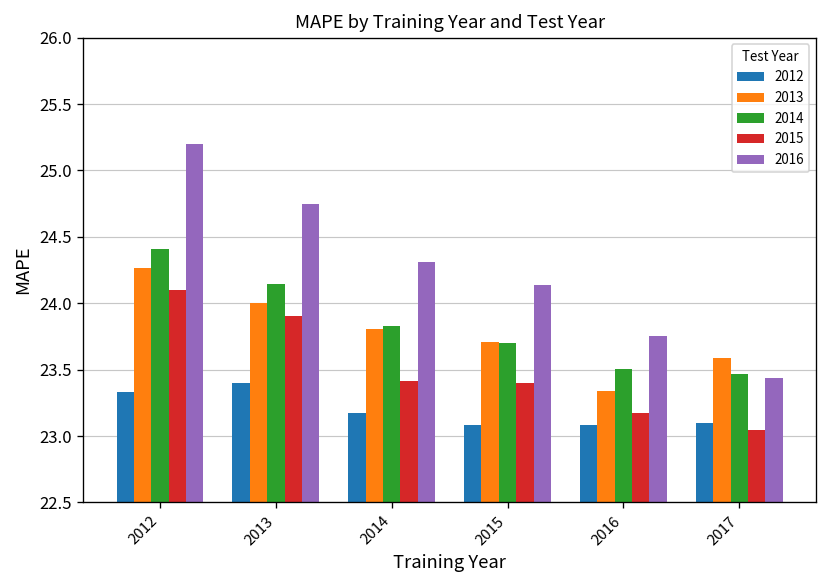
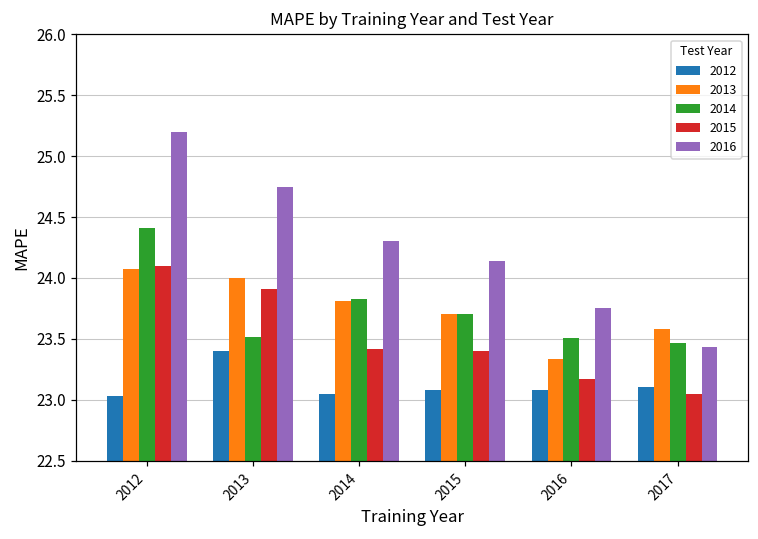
  {
    "2012": {
-     "2012": 23.33,
+     "2012": 23.03,
      "2013": 23.40,
-     "2014": 23.17,
+     "2014": 23.04,
      "2015": 23.08,
      "2016": 23.08,
      "2017": 23.10
    },
    "2013": {
-     "2012": 24.27,
+     "2012": 24.07,
      "2013": 24.00,
      "2014": 23.81,
      "2015": 23.71,
      "2016": 23.34,
      "2017": 23.58
    },
    "2014": {
      "2012": 24.41,
-     "2013": 24.15,
+     "2013": 23.52,
      "2014": 23.83,
      "2015": 23.70,
      "2016": 23.50,
      "2017": 23.46
    },
    "2015": {
      "2012": 24.10,
      "2013": 23.91,
      "2014": 23.42,
      "2015": 23.40,
      "2016": 23.17,
      "2017": 23.05
    },
    "2016": {
      "2012": 25.20,
      "2013": 24.74,
      "2014": 24.31,
      "2015": 24.14,
      "2016": 23.76,
      "2017": 23.44
    }
  }
